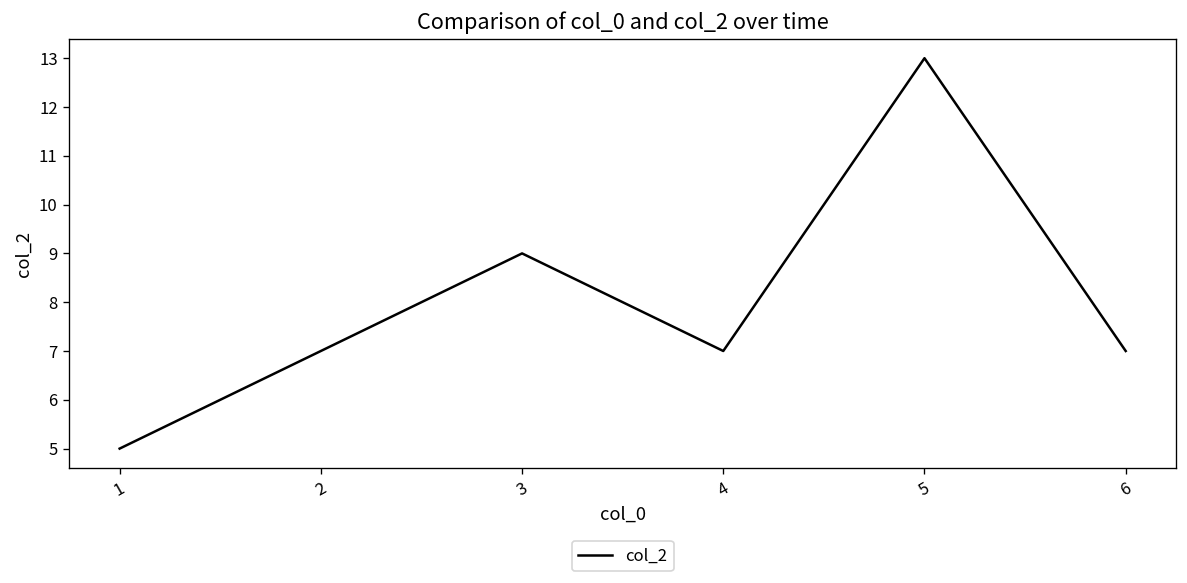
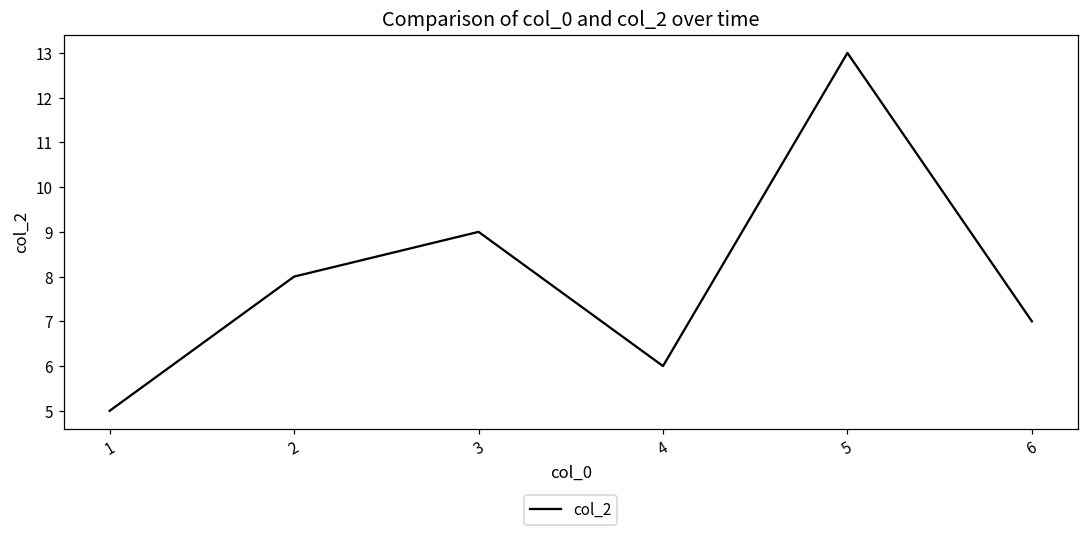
  {
    "1": 5,
-   "2": 7,
+   "2": 8,
    "3": 9,
-   "4": 7,
+   "4": 6,
    "5": 13,
    "6": 7
  }
